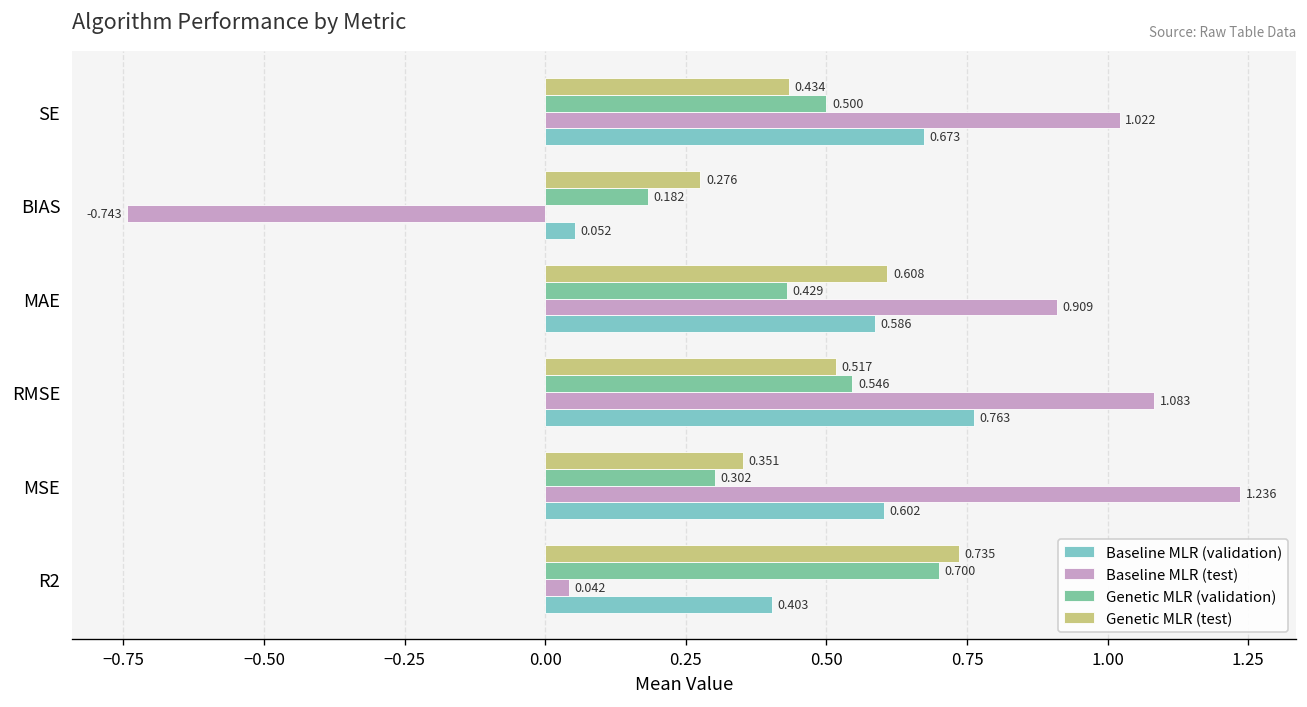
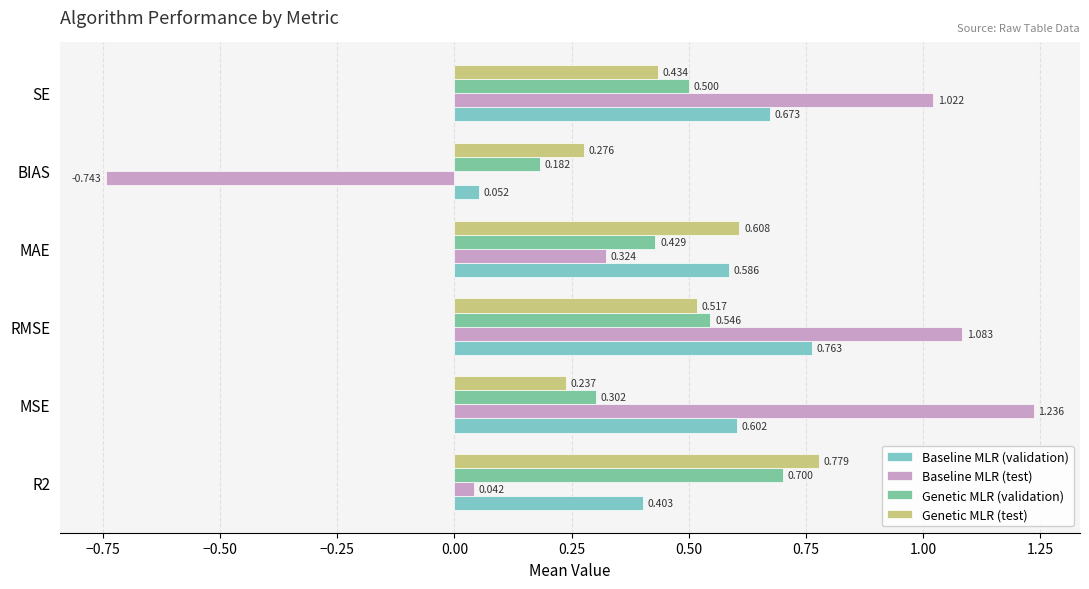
  {
    "Baseline MLR (test)": {
      "SE": 1.022,
      "BIAS": -0.743,
-     "MAE": 0.909,
+     "MAE": 0.324,
      "RMSE": 1.083,
      "MSE": 1.236,
      "R2": 0.042
    },
    "Genetic MLR (test)": {
      "SE": 0.434,
      "BIAS": 0.276,
      "MAE": 0.608,
      "RMSE": 0.517,
-     "MSE": 0.351,
-     "R2": 0.735
+     "MSE": 0.237,
+     "R2": 0.779
    }
  }
